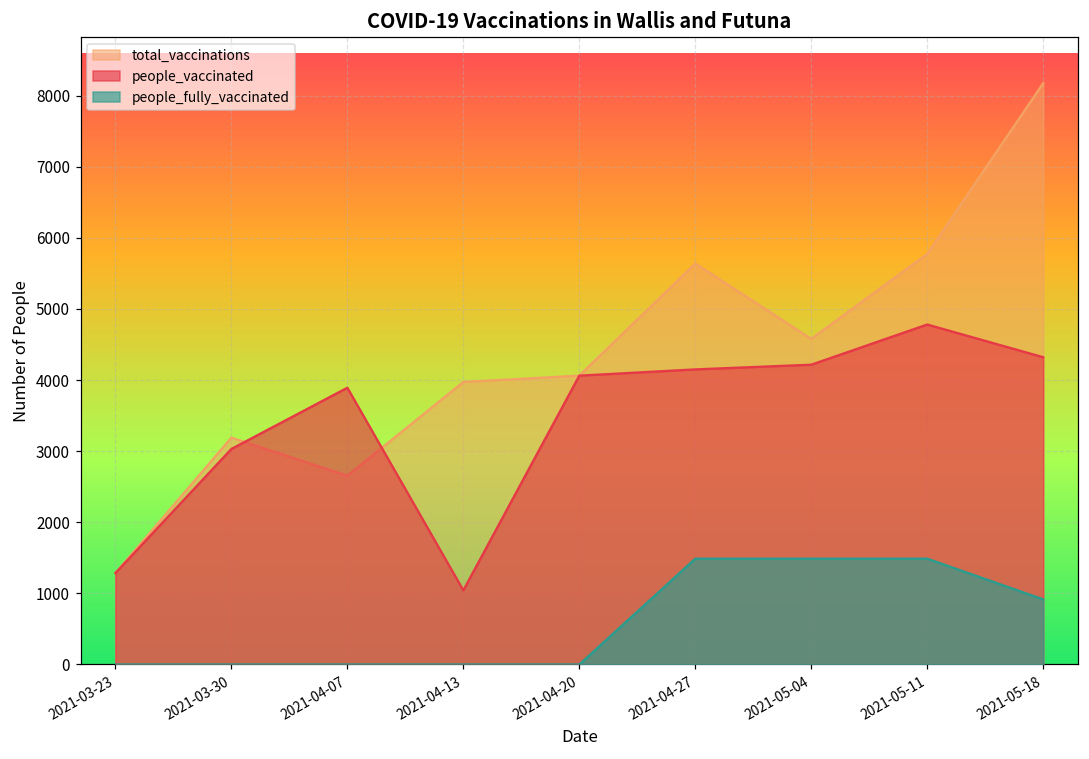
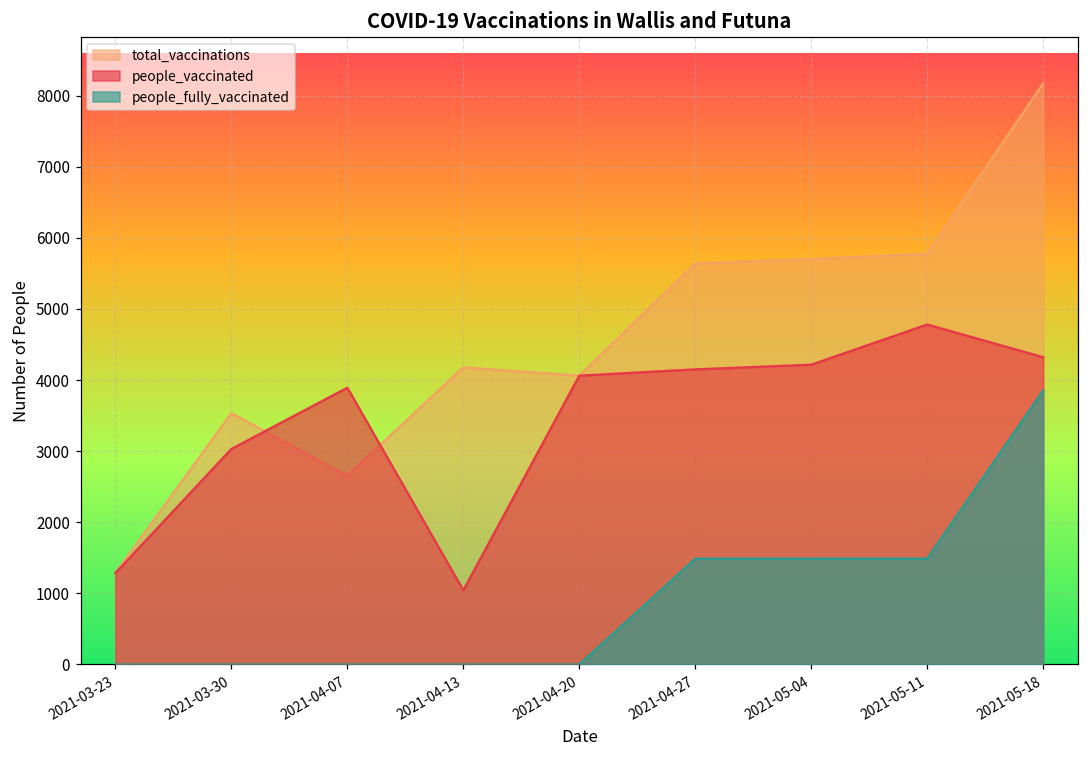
  {
    "total_vaccinations": {
-     "2021-03-30": 3200,
+     "2021-03-30": 3500,
      "2021-04-07": 2700,
-     "2021-04-13": 4000,
+     "2021-04-13": 4200,
      "2021-04-27": 5600,
-     "2021-05-04": 4600,
+     "2021-05-04": 5700,
      "2021-05-11": 5800,
      "2021-05-18": 8200
    },
    "people_vaccinated": {
      "2021-03-30": 3000,
      "2021-04-07": 3900,
      "2021-04-13": 1000,
      "2021-04-27": 4200,
      "2021-05-04": 4200,
      "2021-05-11": 4800,
      "2021-05-18": 4300
    },
    "people_fully_vaccinated": {
      "2021-03-23": 0,
      "2021-03-30": 0,
      "2021-04-07": 0,
      "2021-04-13": 0,
      "2021-04-20": 0,
      "2021-04-27": 1500,
      "2021-05-04": 1500,
      "2021-05-11": 1500,
-     "2021-05-18": 900
+     "2021-05-18": 3900
    }
  }
